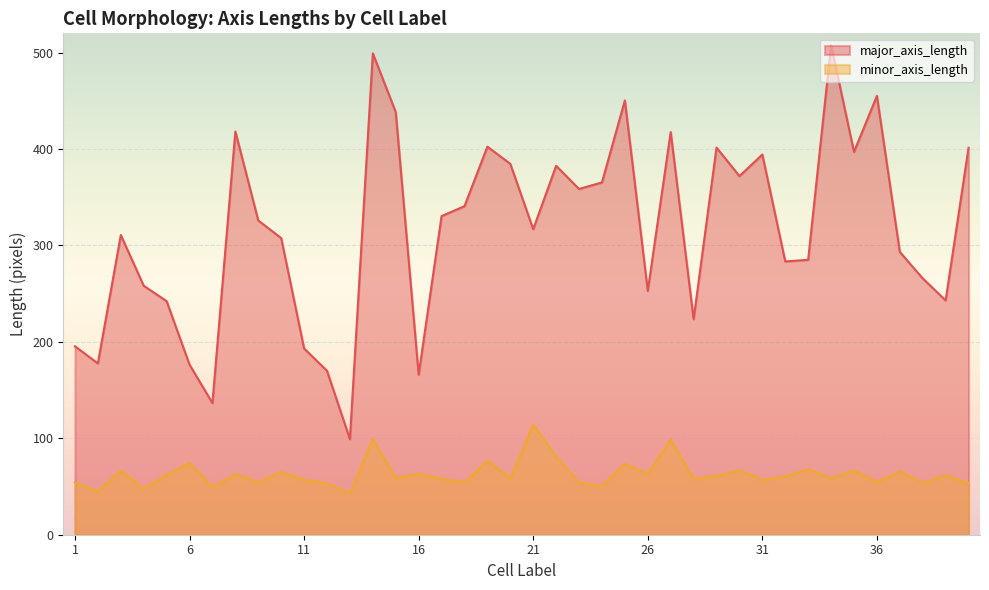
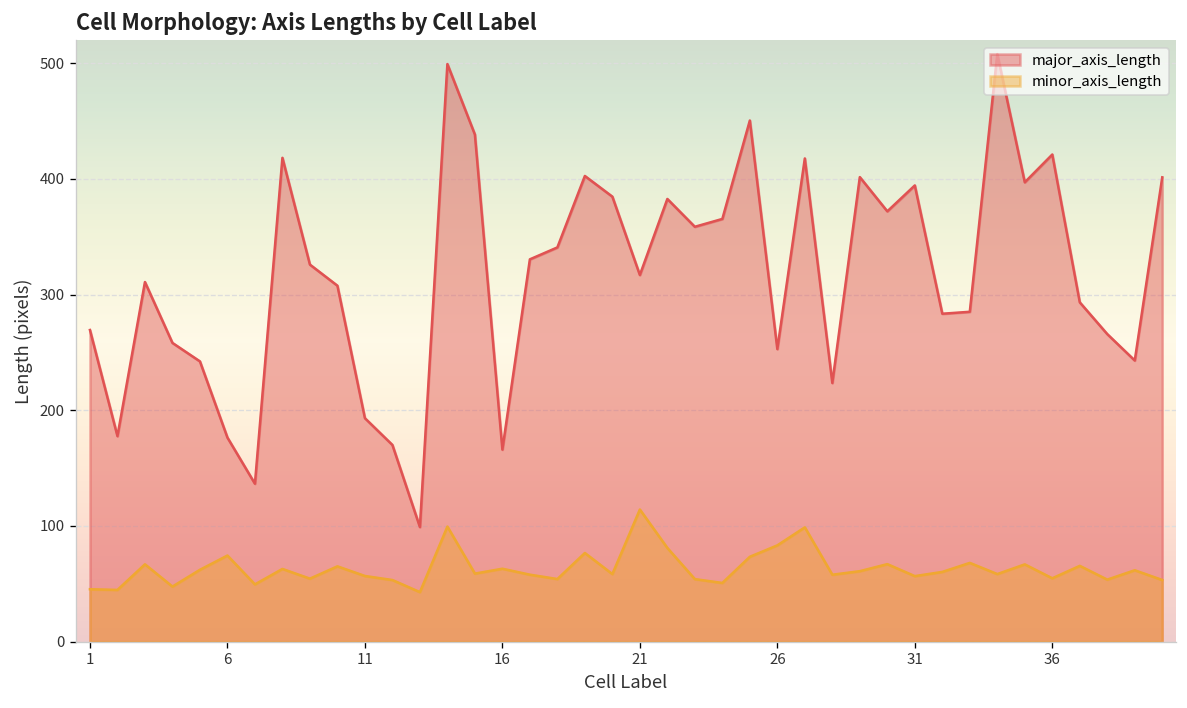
  {
    "major_axis_length": {
-     "1": 200,
+     "1": 270,
      "6": 180,
      "11": 190,
      "16": 170,
      "21": 320,
      "26": 250,
      "31": 390,
-     "36": 460
+     "36": 420
    },
    "minor_axis_length": {
-     "1": 54,
+     "1": 45,
      "6": 70,
      "11": 60,
      "16": 60,
      "21": 110,
-     "26": 60,
+     "26": 80,
      "31": 60,
      "36": 50
    }
  }
